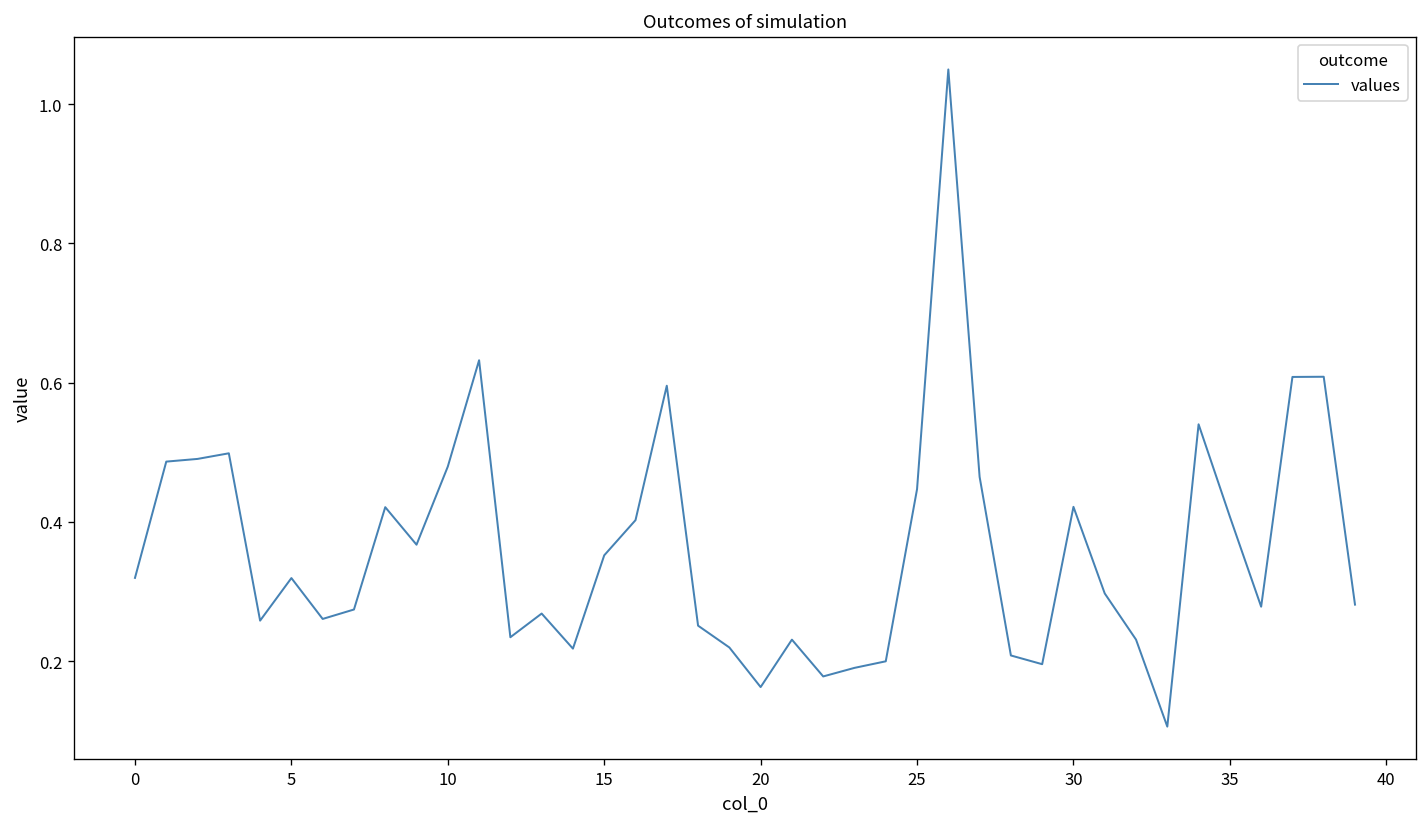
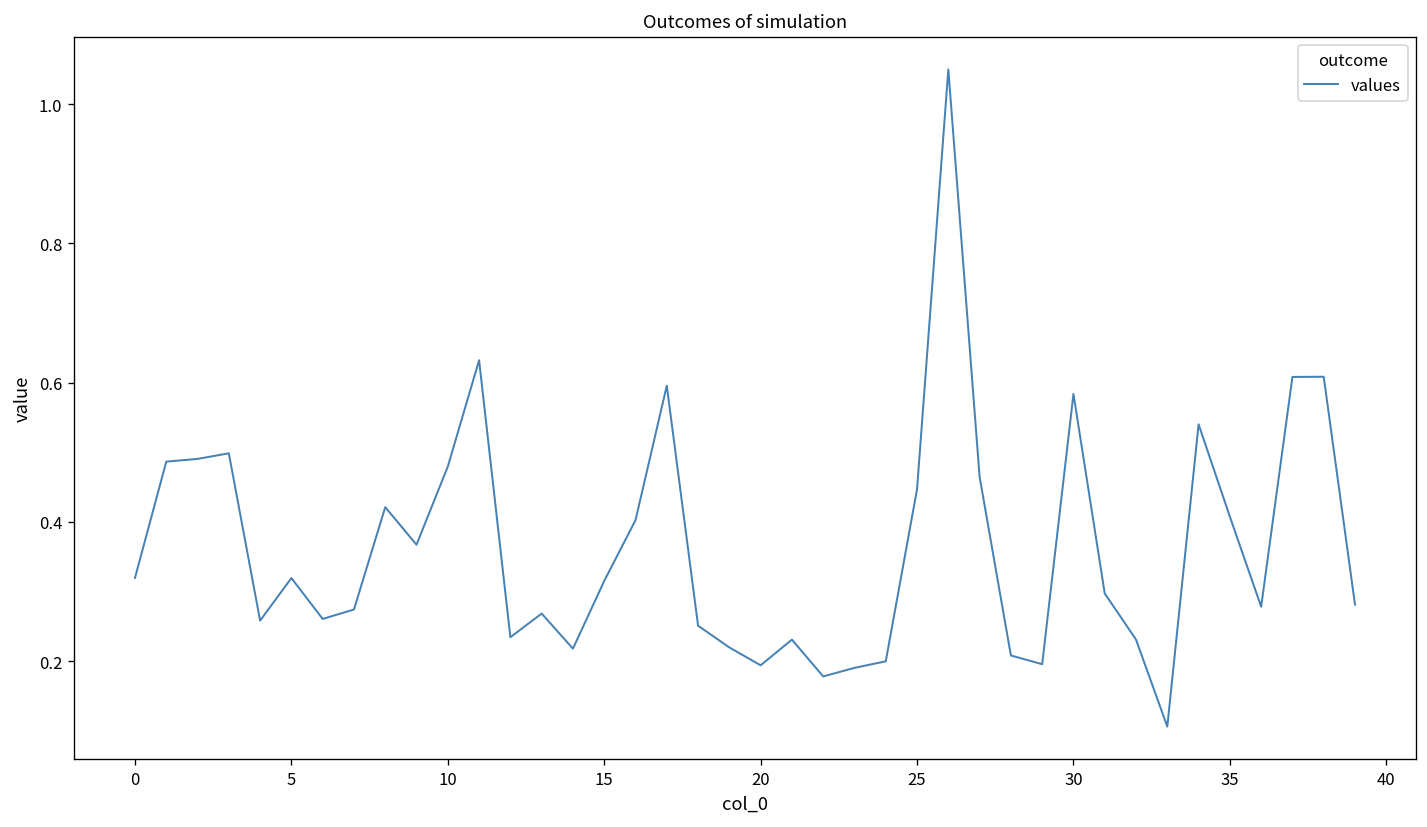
  {
    "0": 0.32,
    "5": 0.32,
    "10": 0.48,
-   "15": 0.35,
-   "20": 0.16,
+   "15": 0.32,
+   "20": 0.19,
    "25": 0.45,
-   "30": 0.42,
+   "30": 0.58,
    "35": 0.41
  }
